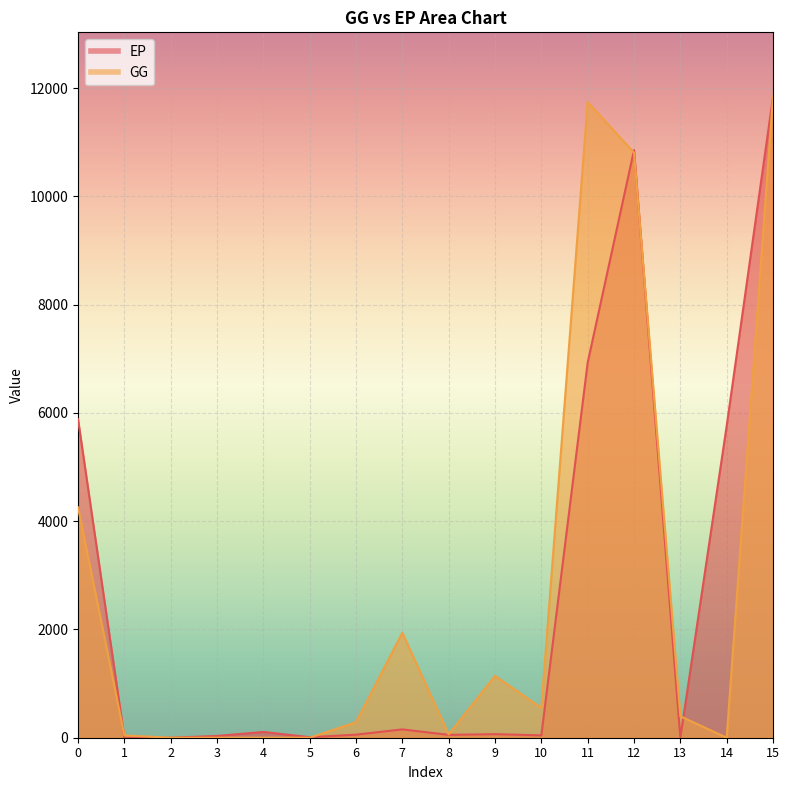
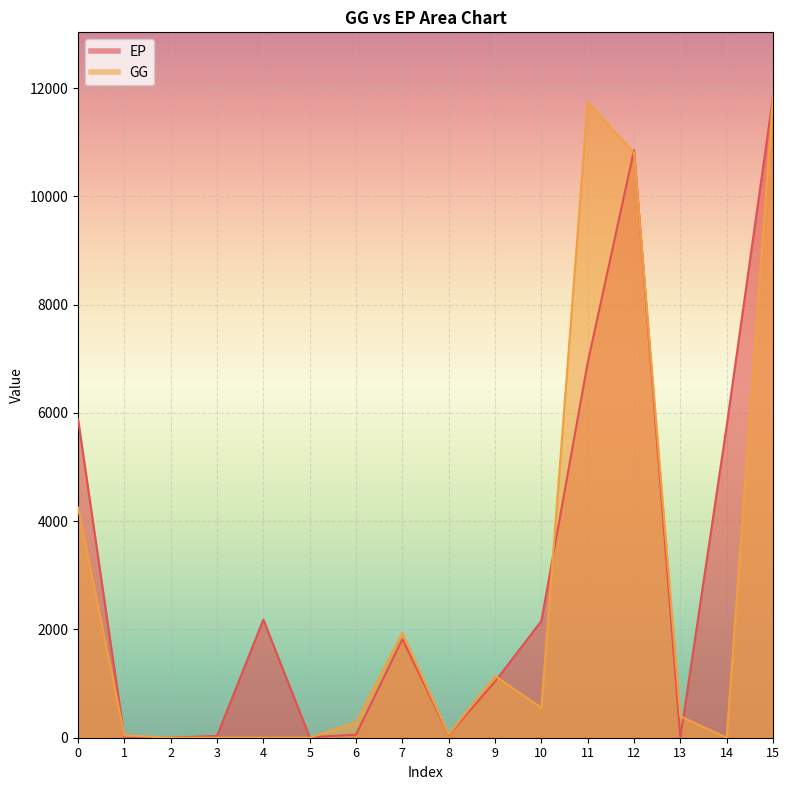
  {
    "EP": {
      "0": 5900,
-     "4": 100,
+     "4": 2200,
      "6": 100,
-     "7": 200,
-     "9": 100,
-     "10": 0,
+     "7": 1800,
+     "9": 1000,
+     "10": 2200,
      "11": 6900,
      "12": 10900,
      "13": 0,
      "14": 5800
    },
    "GG": {
      "0": 4300,
      "4": 0,
      "6": 300,
      "7": 1900,
      "9": 1100,
      "10": 600,
      "11": 11700,
      "12": 10800,
      "13": 400,
      "14": 0
    }
  }
